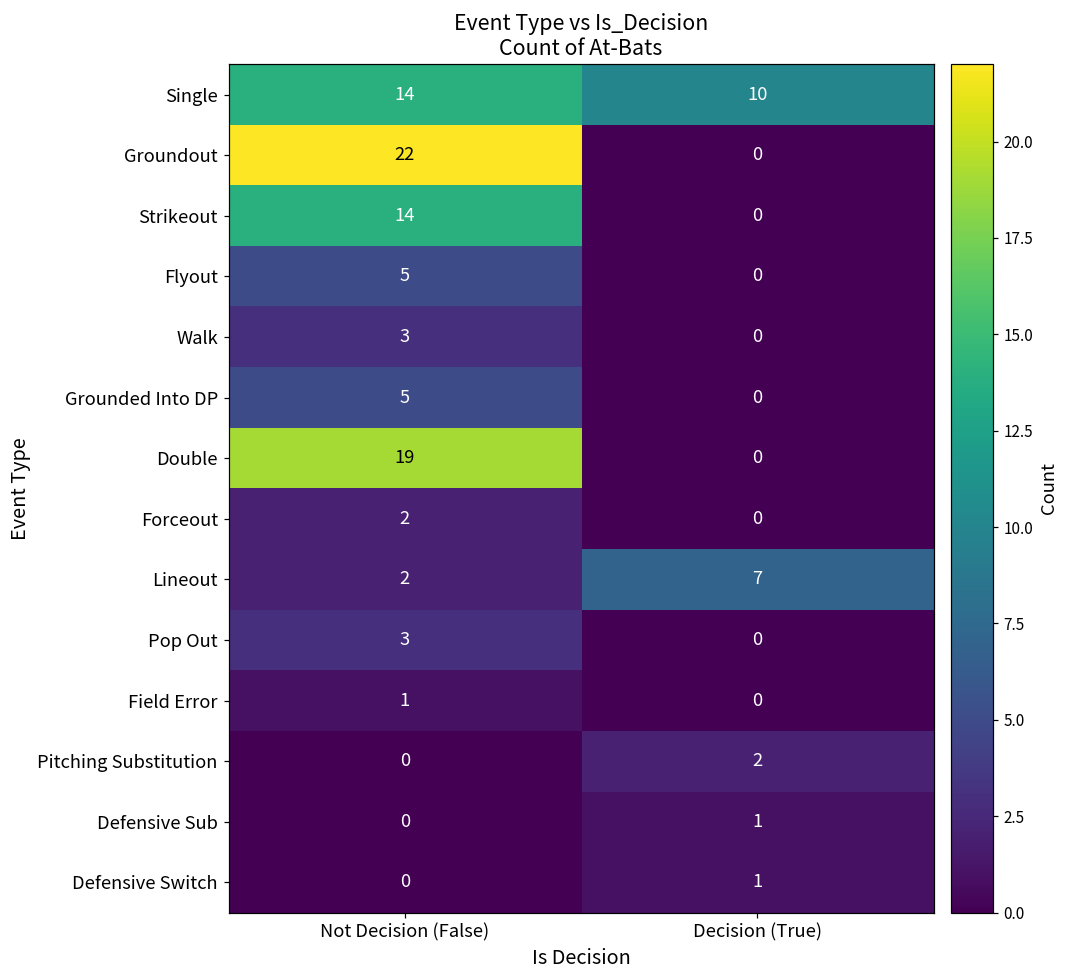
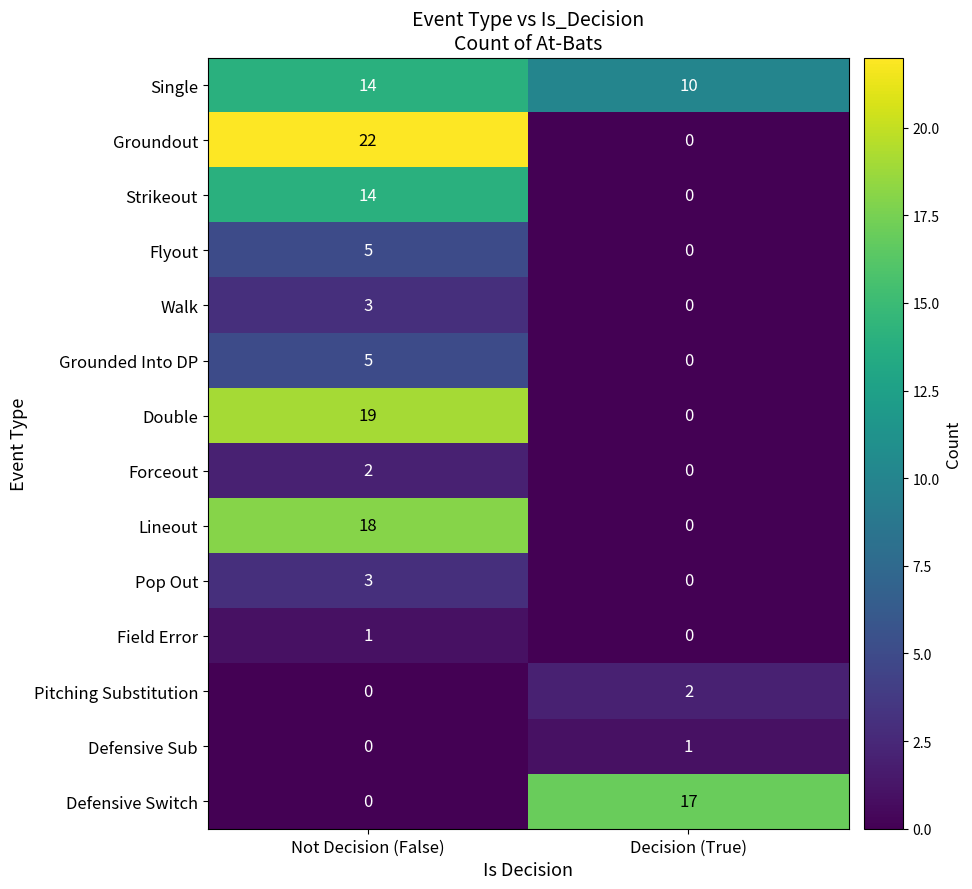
  {
    "Single": {
      "Not Decision (False)": 14,
      "Decision (True)": 10
    },
    "Groundout": {
      "Not Decision (False)": 22,
      "Decision (True)": 0
    },
    "Strikeout": {
      "Not Decision (False)": 14,
      "Decision (True)": 0
    },
    "Flyout": {
      "Not Decision (False)": 5,
      "Decision (True)": 0
    },
    "Walk": {
      "Not Decision (False)": 3,
      "Decision (True)": 0
    },
    "Grounded Into DP": {
      "Not Decision (False)": 5,
      "Decision (True)": 0
    },
    "Double": {
      "Not Decision (False)": 19,
      "Decision (True)": 0
    },
    "Forceout": {
      "Not Decision (False)": 2,
      "Decision (True)": 0
    },
    "Lineout": {
-     "Not Decision (False)": 2,
-     "Decision (True)": 7
+     "Not Decision (False)": 18,
+     "Decision (True)": 0
    },
    "Pop Out": {
      "Not Decision (False)": 3,
      "Decision (True)": 0
    },
    "Field Error": {
      "Not Decision (False)": 1,
      "Decision (True)": 0
    },
    "Pitching Substitution": {
      "Not Decision (False)": 0,
      "Decision (True)": 2
    },
    "Defensive Sub": {
      "Not Decision (False)": 0,
      "Decision (True)": 1
    },
    "Defensive Switch": {
      "Not Decision (False)": 0,
-     "Decision (True)": 1
+     "Decision (True)": 17
    }
  }
